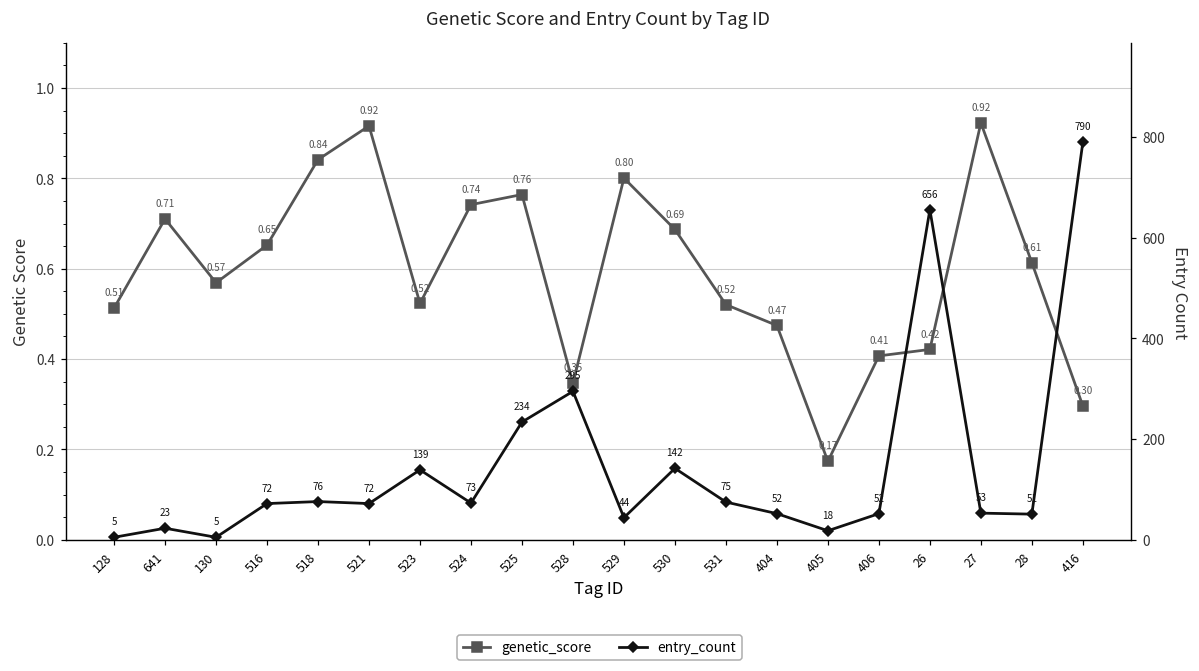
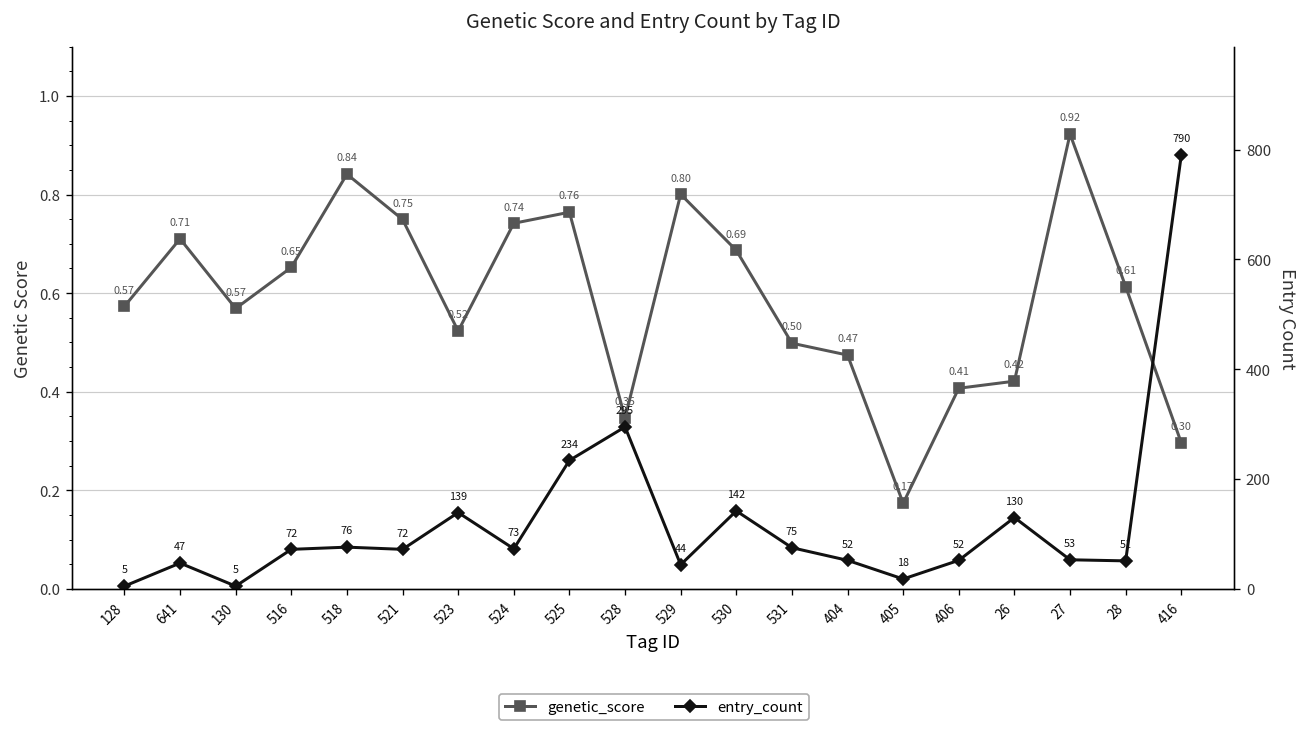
  {
    "genetic_score": {
-     "128": 0.51,
+     "128": 0.57,
      "641": 0.71,
      "130": 0.57,
      "516": 0.65,
      "518": 0.84,
-     "521": 0.92,
+     "521": 0.75,
      "523": 0.52,
      "524": 0.74,
      "525": 0.76,
      "528": 0.35,
      "529": 0.80,
      "530": 0.69,
-     "531": 0.52,
+     "531": 0.50,
      "404": 0.47,
      "405": 0.17,
      "406": 0.41,
      "26": 0.42,
      "27": 0.92,
      "28": 0.61,
      "416": 0.30
    },
    "entry_count": {
      "128": 5,
-     "641": 23,
+     "641": 47,
      "130": 5,
      "516": 72,
      "518": 76,
      "521": 72,
      "523": 139,
      "524": 73,
      "525": 234,
      "529": 44,
      "530": 142,
      "531": 75,
      "404": 52,
      "405": 18,
      "406": 52,
-     "26": 656,
+     "26": 130,
      "27": 53,
      "28": 51,
      "416": 790
    }
  }
